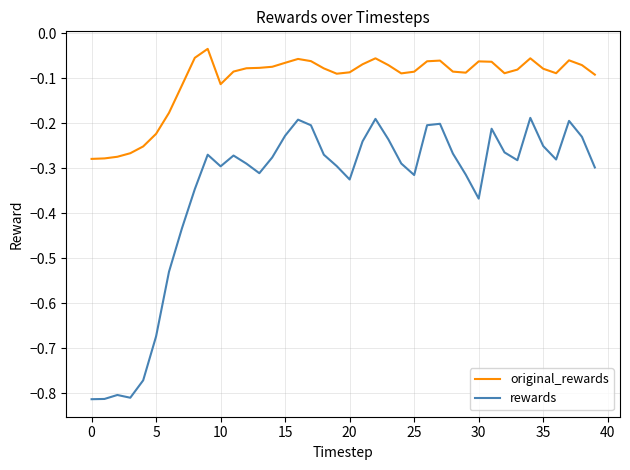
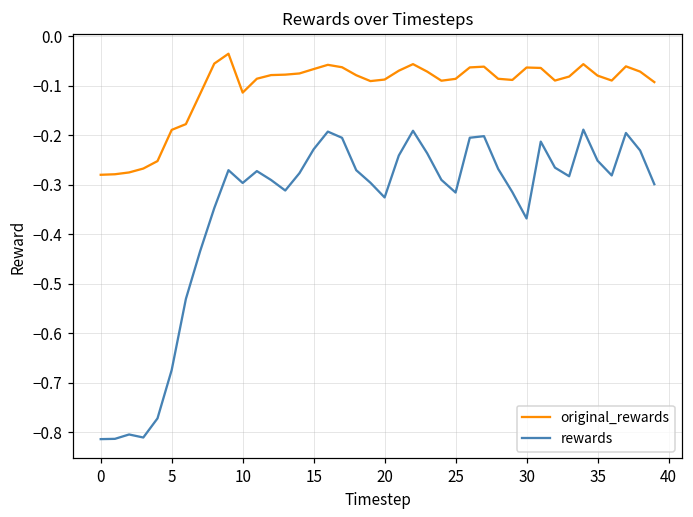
  {
    "original_rewards": {
      "0": -0.28,
-     "5": -0.22,
+     "5": -0.19,
      "10": -0.11,
      "15": -0.07,
      "20": -0.09,
      "25": -0.09,
      "30": -0.06,
      "35": -0.08
    },
    "rewards": {
      "0": -0.81,
      "5": -0.67,
      "10": -0.30,
      "15": -0.23,
      "20": -0.33,
      "25": -0.32,
      "30": -0.37,
      "35": -0.25
    }
  }
